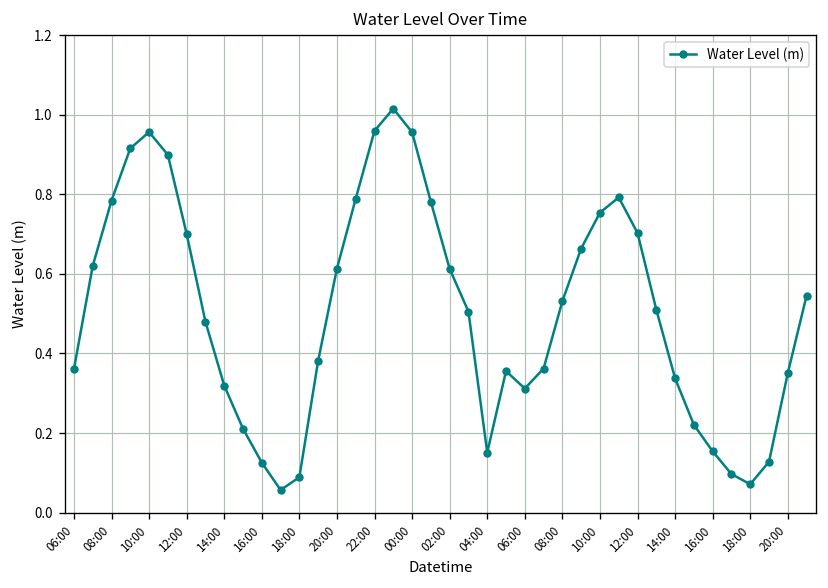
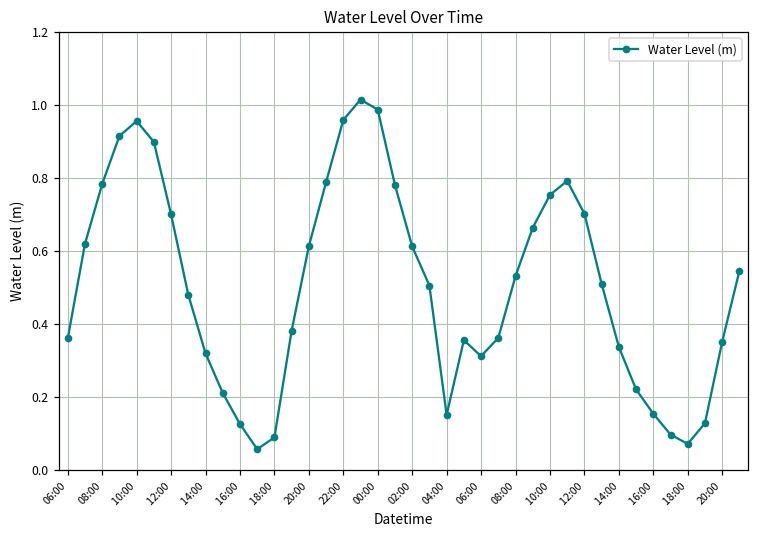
  {
    "22:00": 0.96,
-   "00:00": 0.96,
+   "00:00": 0.99,
    "02:00": 0.61,
    "04:00": 0.15
  }
